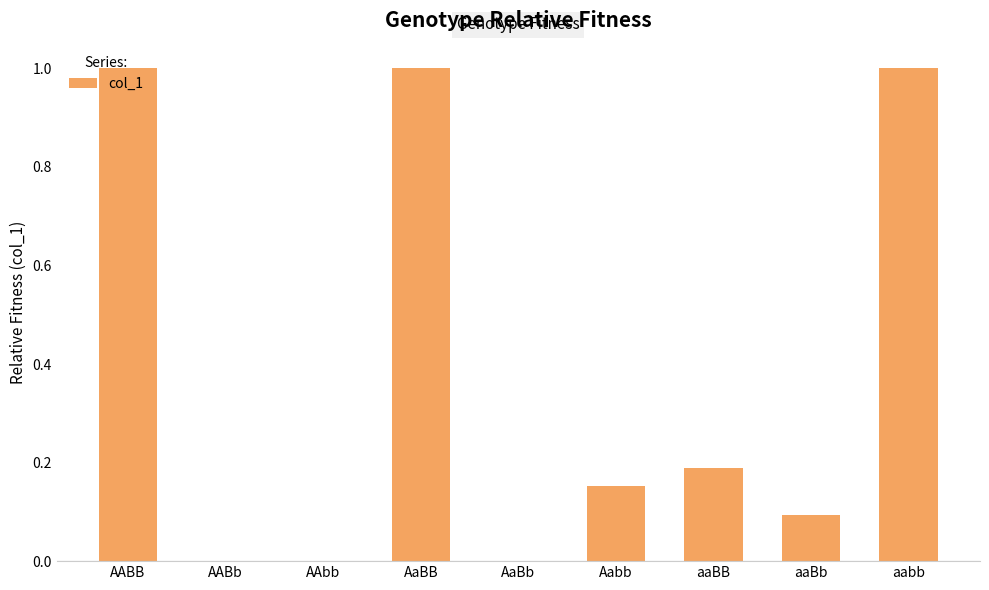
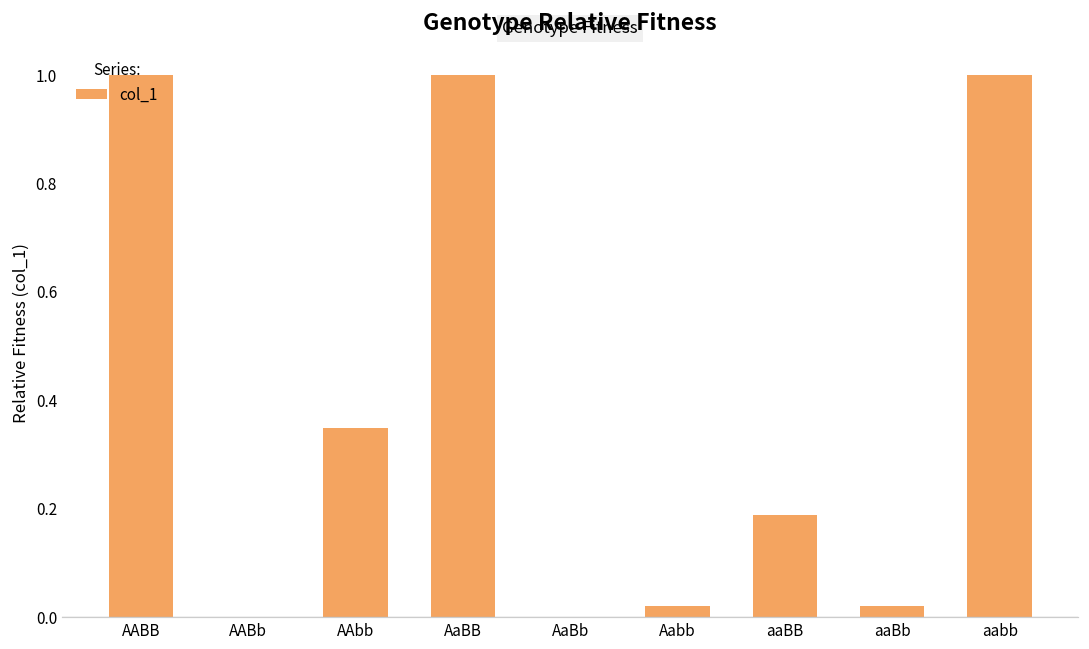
  {
    "AABB": 1.00,
-   "AAbb": 0.00,
+   "AAbb": 0.35,
    "AaBB": 1.00,
-   "Aabb": 0.15,
+   "Aabb": 0.02,
    "aaBB": 0.19,
-   "aaBb": 0.09,
+   "aaBb": 0.02,
    "aabb": 1.00
  }
